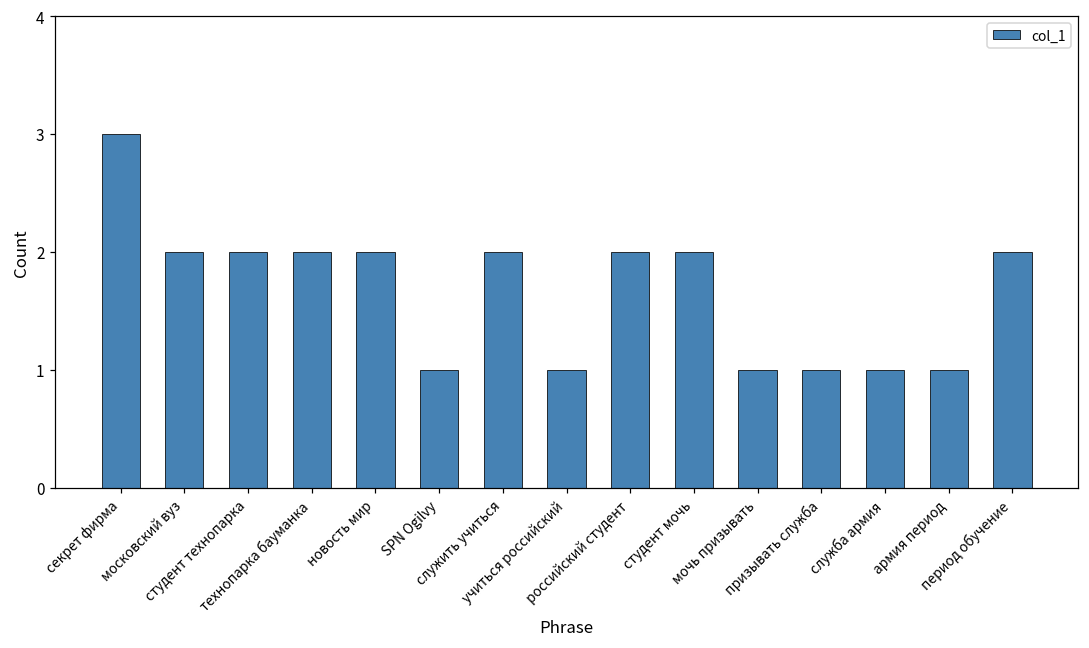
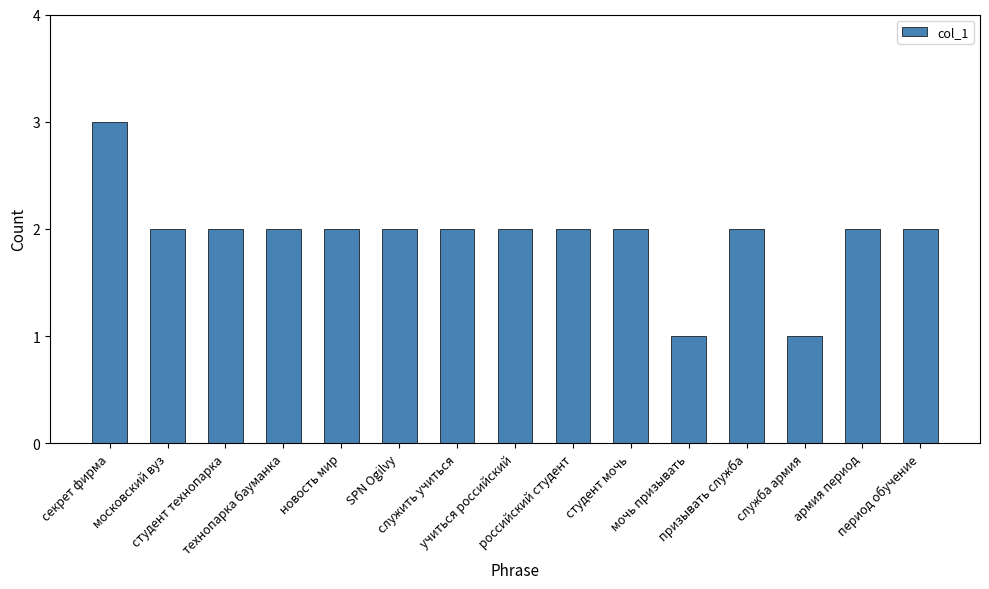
  {
    "секрет фирма": 3,
    "московский вуз": 2,
    "студент технопарка": 2,
    "технопарка бауманка": 2,
    "новость мир": 2,
-   "SPN Ogilvy": 1,
+   "SPN Ogilvy": 2,
    "служить учиться": 2,
-   "учиться российский": 1,
+   "учиться российский": 2,
    "российский студент": 2,
    "студент мочь": 2,
    "мочь призывать": 1,
-   "призывать служба": 1,
+   "призывать служба": 2,
    "служба армия": 1,
-   "армия период": 1,
+   "армия период": 2,
    "период обучение": 2
  }
